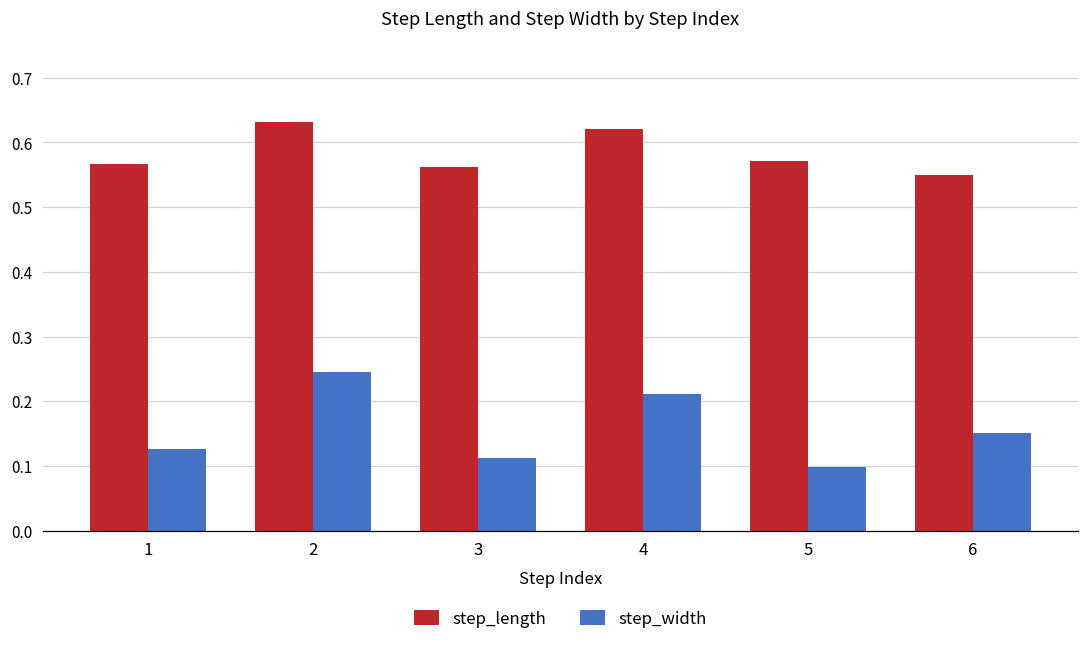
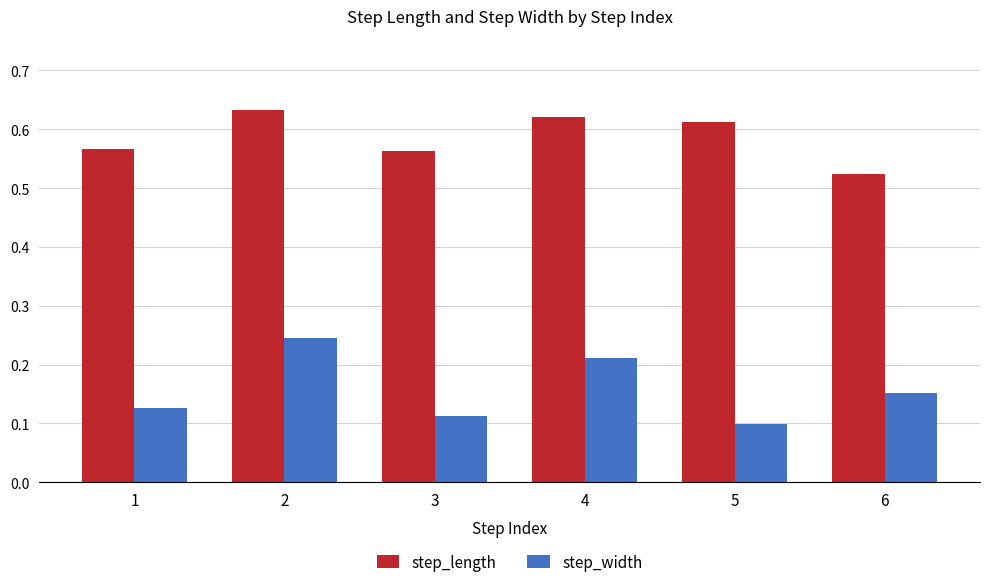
  {
    "step_length": {
      "1": 0.57,
      "2": 0.63,
      "3": 0.56,
      "4": 0.62,
-     "5": 0.57,
-     "6": 0.55
+     "5": 0.61,
+     "6": 0.52
    },
    "step_width": {
      "1": 0.13,
      "2": 0.24,
      "3": 0.11,
      "4": 0.21,
      "5": 0.10,
      "6": 0.15
    }
  }
